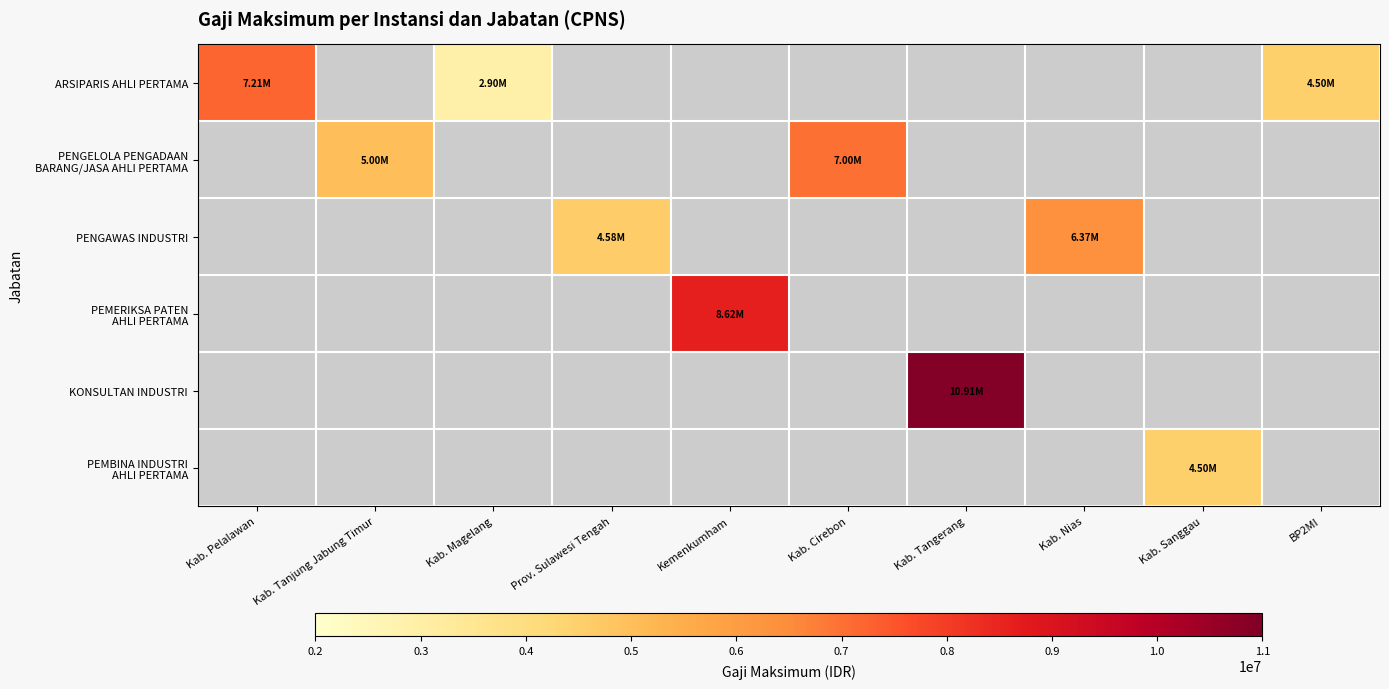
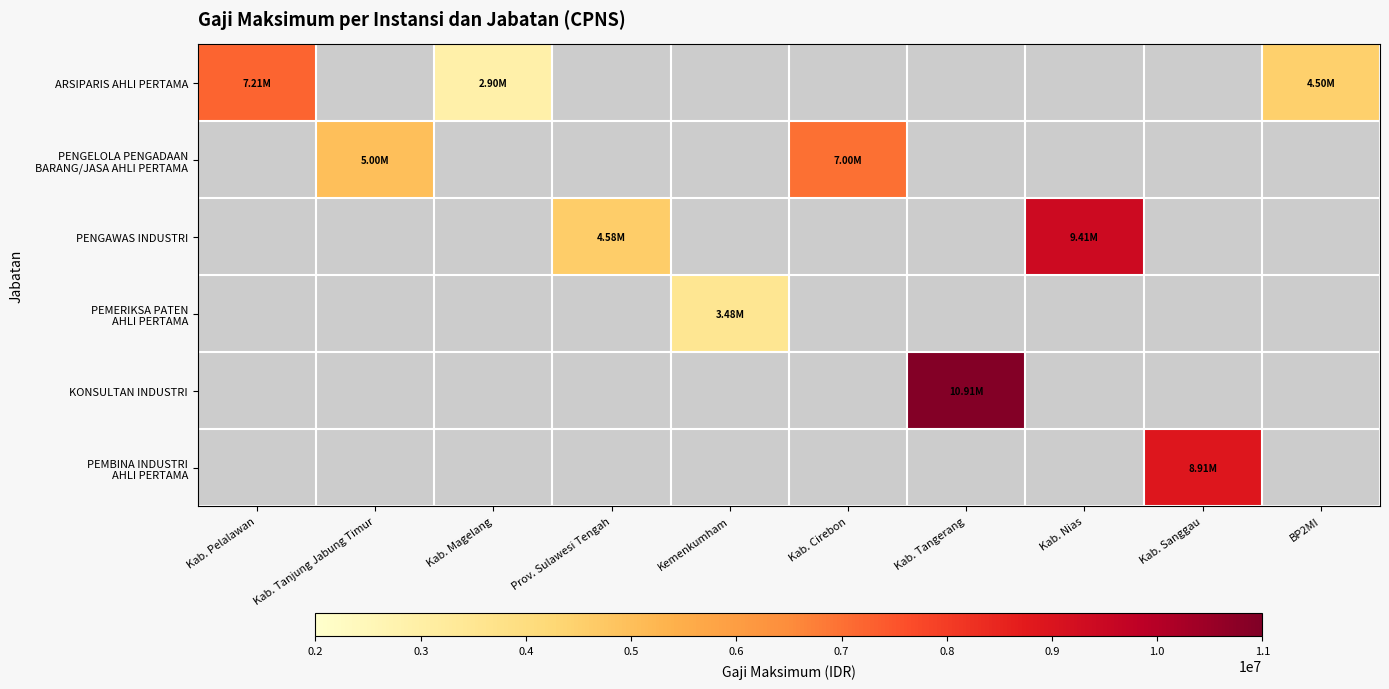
  {
    "ARSIPARIS AHLI PERTAMA": {
      "Kab. Pelalawan": "7.21M",
      "Kab. Magelang": "2.90M",
      "BP2MI": "4.50M"
    },
    "PENGELOLA PENGADAAN BARANG/JASA AHLI PERTAMA": {
      "Kab. Tanjung Jabung Timur": "5.00M",
      "Kab. Cirebon": "7.00M"
    },
    "PENGAWAS INDUSTRI": {
      "Prov. Sulawesi Tengah": "4.58M",
-     "Kab. Nias": "6.37M"
+     "Kab. Nias": "9.41M"
    },
    "PEMERIKSA PATEN AHLI PERTAMA": {
-     "Kemenkumham": "8.62M"
+     "Kemenkumham": "3.48M"
    },
    "KONSULTAN INDUSTRI": {
      "Kab. Tangerang": "10.91M"
    },
    "PEMBINA INDUSTRI AHLI PERTAMA": {
-     "Kab. Sanggau": "4.50M"
+     "Kab. Sanggau": "8.91M"
    }
  }
